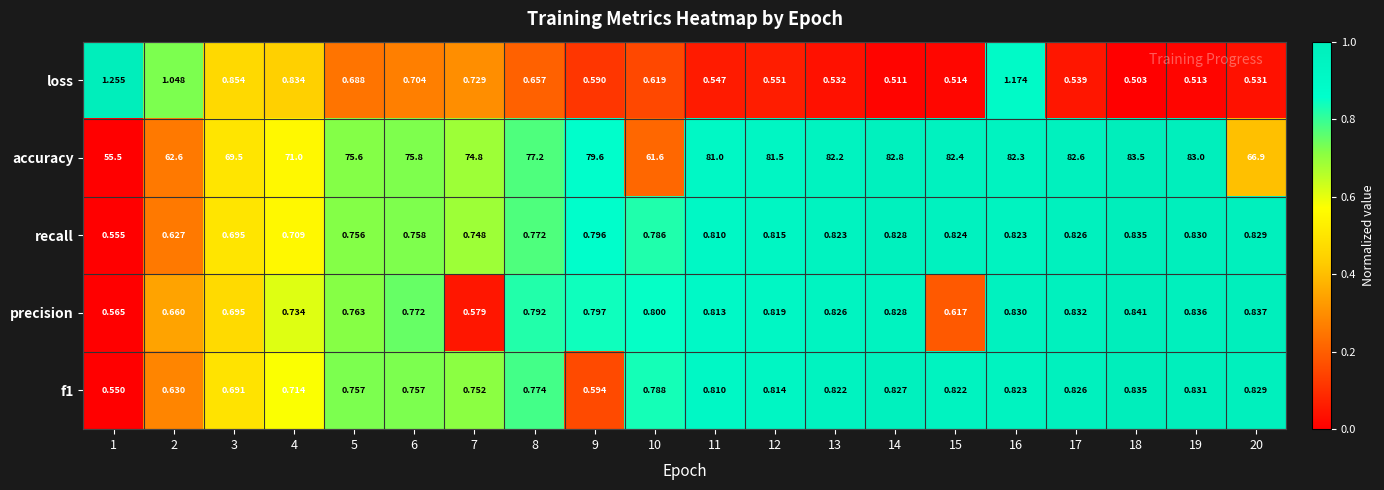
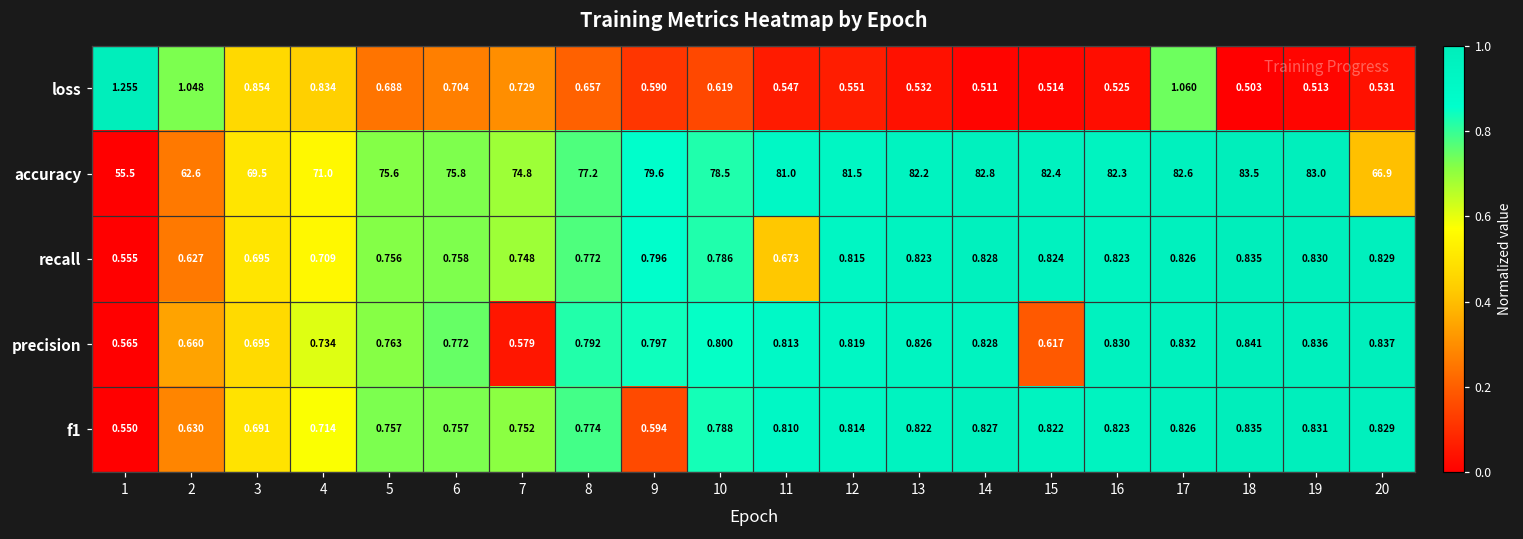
  {
    "loss": {
      "1": 1.255,
      "2": 1.048,
      "3": 0.854,
      "4": 0.834,
      "5": 0.688,
      "6": 0.704,
      "7": 0.729,
      "8": 0.657,
      "9": 0.590,
      "10": 0.619,
      "11": 0.547,
      "12": 0.551,
      "13": 0.532,
      "14": 0.511,
      "15": 0.514,
-     "16": 1.174,
-     "17": 0.539,
+     "16": 0.525,
+     "17": 1.060,
      "18": 0.503,
      "20": 0.531
    },
    "accuracy": {
      "1": 55.5,
      "2": 62.6,
      "3": 69.5,
      "4": 71.0,
      "5": 75.6,
      "6": 75.8,
      "7": 74.8,
      "8": 77.2,
      "9": 79.6,
-     "10": 61.6,
+     "10": 78.5,
      "11": 81.0,
      "12": 81.5,
      "13": 82.2,
      "14": 82.8,
      "15": 82.4,
      "16": 82.3,
      "17": 82.6,
      "18": 83.5,
      "19": 83.0,
      "20": 66.9
    },
    "recall": {
      "1": 0.555,
      "2": 0.627,
      "3": 0.695,
      "4": 0.709,
      "5": 0.756,
      "6": 0.758,
      "7": 0.748,
      "8": 0.772,
      "9": 0.796,
      "10": 0.786,
-     "11": 0.810,
+     "11": 0.673,
      "12": 0.815,
      "13": 0.823,
      "14": 0.828,
      "15": 0.824,
      "16": 0.823,
      "17": 0.826,
      "18": 0.835,
      "19": 0.830,
      "20": 0.829
    },
    "precision": {
      "1": 0.565,
      "2": 0.660,
      "3": 0.695,
      "4": 0.734,
      "5": 0.763,
      "6": 0.772,
      "7": 0.579,
      "8": 0.792,
      "9": 0.797,
      "10": 0.800,
      "11": 0.813,
      "12": 0.819,
      "13": 0.826,
      "14": 0.828,
      "15": 0.617,
      "16": 0.830,
      "17": 0.832,
      "18": 0.841,
      "19": 0.836,
      "20": 0.837
    },
    "f1": {
      "1": 0.550,
      "2": 0.630,
      "3": 0.691,
      "4": 0.714,
      "5": 0.757,
      "6": 0.757,
      "7": 0.752,
      "8": 0.774,
      "9": 0.594,
      "10": 0.788,
      "11": 0.810,
      "12": 0.814,
      "13": 0.822,
      "14": 0.827,
      "15": 0.822,
      "16": 0.823,
      "17": 0.826,
      "18": 0.835,
      "19": 0.831,
      "20": 0.829
    }
  }
